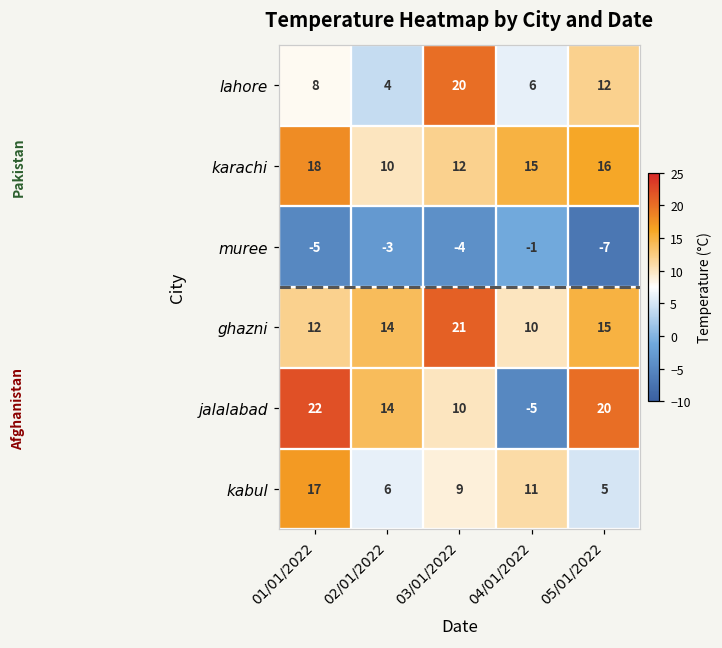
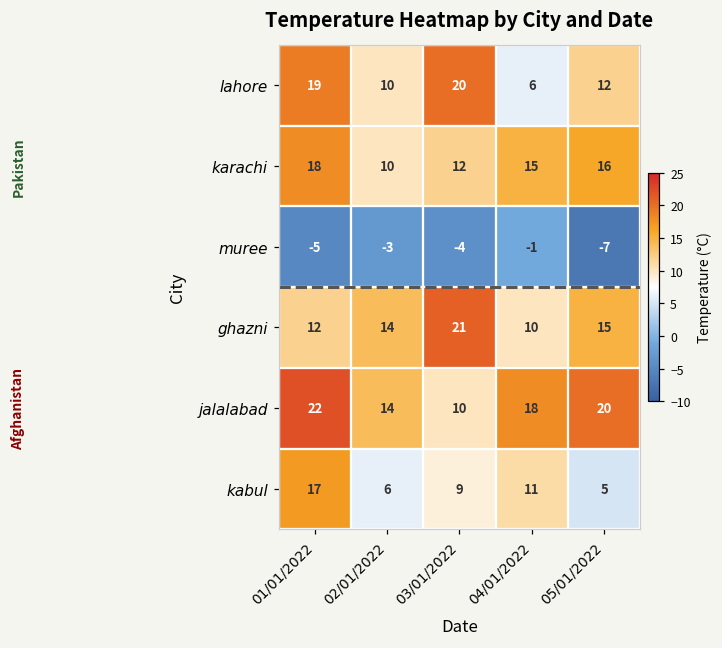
  {
    "lahore": {
-     "01/01/2022": 8,
-     "02/01/2022": 4,
+     "01/01/2022": 19,
+     "02/01/2022": 10,
      "03/01/2022": 20,
      "04/01/2022": 6,
      "05/01/2022": 12
    },
    "karachi": {
      "01/01/2022": 18,
      "02/01/2022": 10,
      "03/01/2022": 12,
      "04/01/2022": 15,
      "05/01/2022": 16
    },
    "muree": {
      "01/01/2022": -5,
      "02/01/2022": -3,
      "03/01/2022": -4,
      "04/01/2022": -1,
      "05/01/2022": -7
    },
    "ghazni": {
      "01/01/2022": 12,
      "02/01/2022": 14,
      "03/01/2022": 21,
      "04/01/2022": 10,
      "05/01/2022": 15
    },
    "jalalabad": {
      "01/01/2022": 22,
      "02/01/2022": 14,
      "03/01/2022": 10,
-     "04/01/2022": -5,
+     "04/01/2022": 18,
      "05/01/2022": 20
    },
    "kabul": {
      "01/01/2022": 17,
      "02/01/2022": 6,
      "03/01/2022": 9,
      "04/01/2022": 11,
      "05/01/2022": 5
    }
  }
